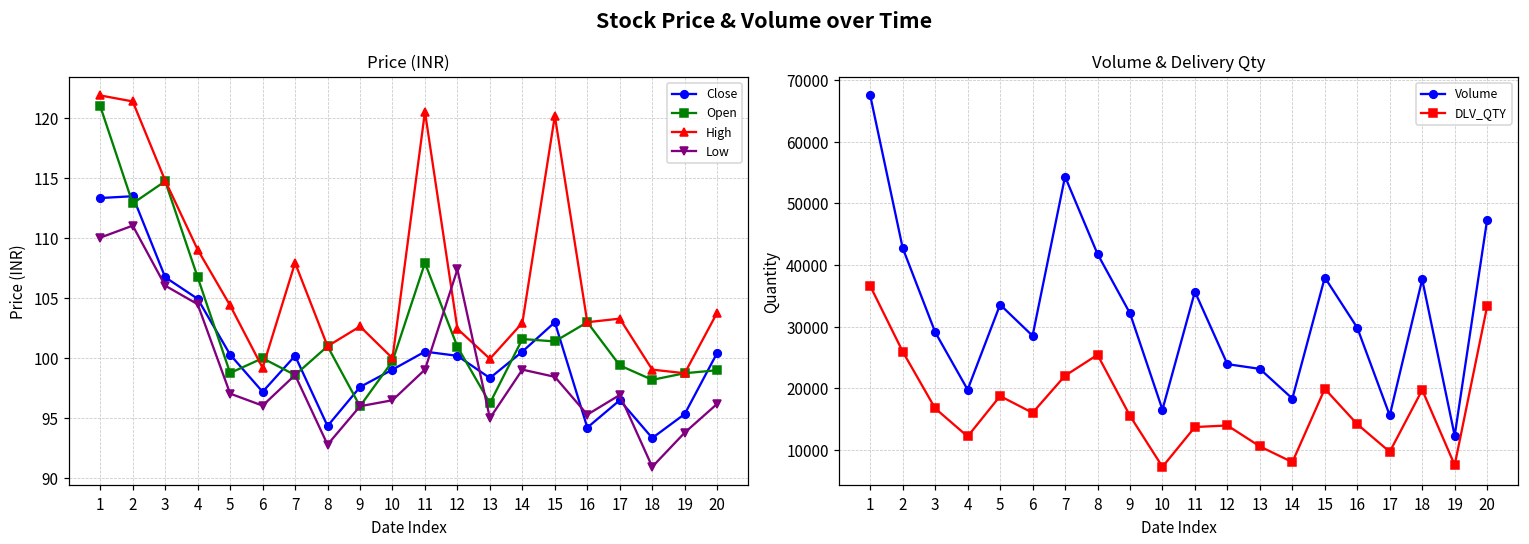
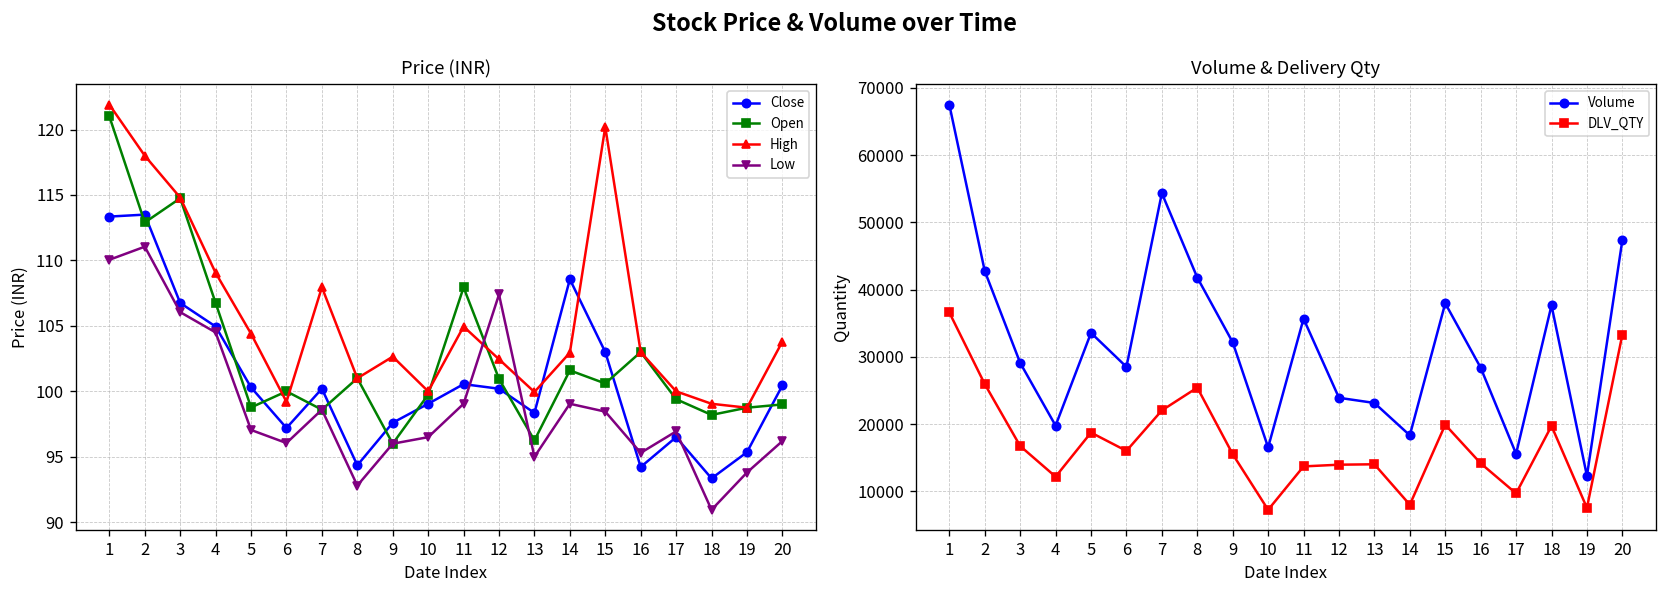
  {
    "Price (INR)": {
      "Close": {
        "1": 113.4,
        "2": 113.5,
        "3": 106.8,
        "4": 105.0,
        "5": 100.3,
        "6": 97.2,
        "7": 100.2,
        "8": 94.4,
        "9": 97.6,
        "10": 99.1,
        "11": 100.6,
        "12": 100.2,
        "13": 98.4,
-       "14": 100.6,
+       "14": 108.6,
        "15": 103.0,
        "16": 94.2,
        "17": 96.5,
        "18": 93.4,
        "19": 95.4,
        "20": 100.5
      },
      "Open": {
        "1": 121.0,
        "2": 112.9,
        "4": 106.8,
        "5": 98.8,
        "6": 100.0,
        "10": 99.8,
        "11": 107.9,
        "12": 101.0,
        "13": 96.3,
        "14": 101.6,
-       "15": 101.4,
+       "15": 100.6,
        "17": 99.4,
        "18": 98.2,
        "20": 99.0
      },
      "High": {
        "1": 121.9,
-       "2": 121.4,
+       "2": 118.0,
        "4": 109.1,
        "5": 104.4,
        "6": 99.2,
        "7": 108.0,
        "9": 102.7,
        "10": 100.0,
-       "11": 120.5,
+       "11": 105.0,
        "12": 102.5,
        "13": 100.0,
        "14": 103.0,
        "15": 120.2,
-       "17": 103.3,
+       "17": 100.0,
        "18": 99.1,
        "20": 103.8
      },
      "Low": {
        "1": 110.1,
        "2": 111.1,
        "3": 106.1,
        "4": 104.5,
        "5": 97.1,
        "6": 96.1,
        "8": 92.8,
        "10": 96.5,
        "11": 99.1,
        "12": 107.4,
        "13": 95.0,
        "14": 99.1,
        "15": 98.5,
        "16": 95.3,
        "17": 96.9,
        "18": 91.0,
        "19": 93.8,
        "20": 96.2
      }
    },
    "Volume & Delivery Qty": {
      "Volume": {
        "1": 67000,
        "2": 43000,
        "3": 29000,
        "4": 20000,
        "5": 34000,
        "6": 29000,
        "7": 54000,
        "8": 42000,
        "9": 32000,
        "10": 17000,
        "11": 36000,
        "12": 24000,
        "13": 23000,
        "14": 18000,
        "15": 38000,
-       "16": 30000,
+       "16": 28000,
        "17": 16000,
        "18": 38000,
        "19": 12000,
        "20": 47000
      },
      "DLV_QTY": {
        "1": 37000,
        "2": 26000,
        "3": 17000,
        "4": 12000,
        "5": 19000,
        "6": 16000,
        "7": 22000,
        "8": 25000,
        "9": 16000,
        "10": 7000,
        "11": 14000,
        "12": 14000,
-       "13": 11000,
+       "13": 14000,
        "14": 8000,
        "15": 20000,
        "16": 14000,
        "17": 10000,
        "18": 20000,
        "19": 8000,
        "20": 33000
      }
    }
  }
